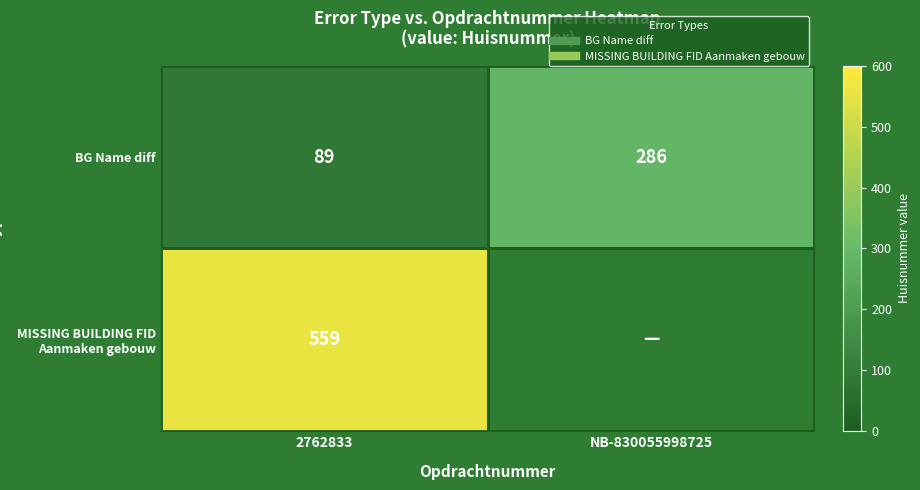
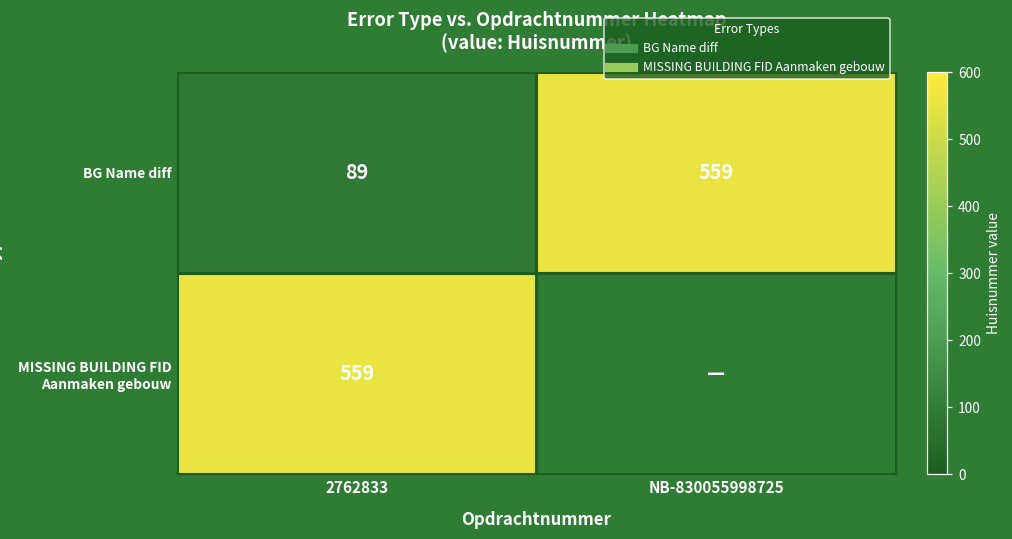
  {
    "BG Name diff": {
      "2762833": 89,
-     "NB-830055998725": 286
+     "NB-830055998725": 559
    },
    "MISSING BUILDING FID Aanmaken gebouw": {
      "2762833": 559
    }
  }
